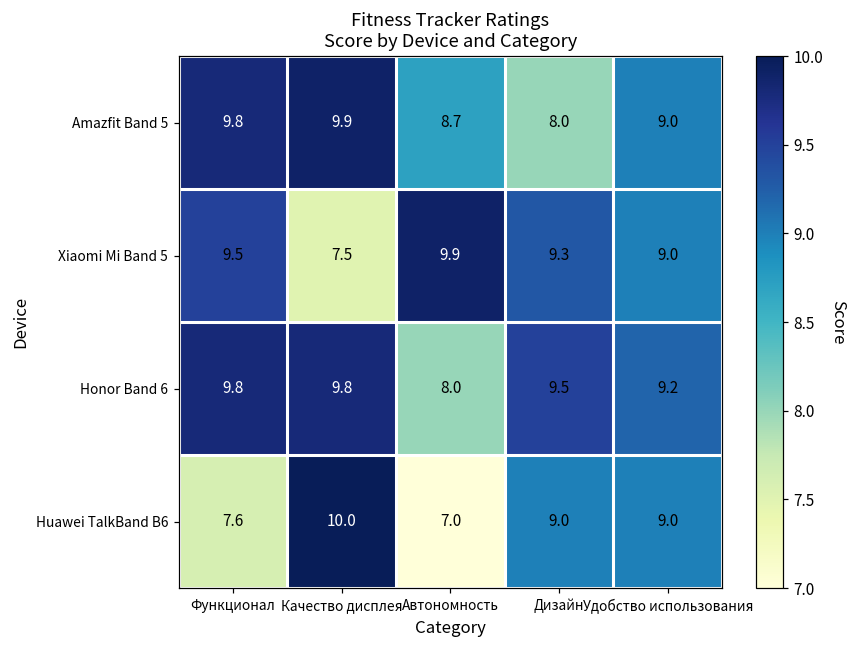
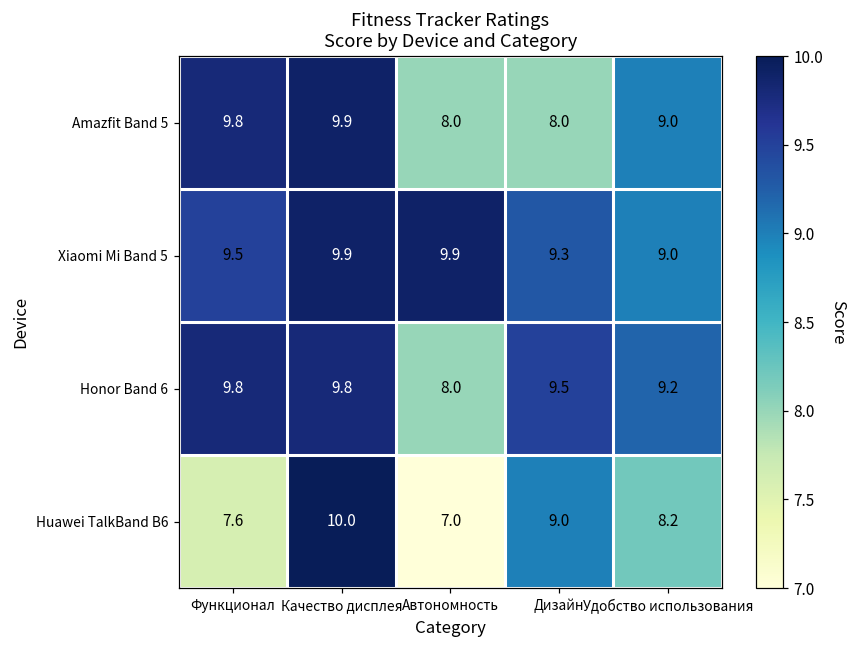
  {
    "Amazfit Band 5": {
      "Функционал": 9.8,
      "Качество дисплея": 9.9,
-     "Автономность": 8.7,
+     "Автономность": 8.0,
      "Дизайн": 8.0,
      "Удобство использования": 9.0
    },
    "Xiaomi Mi Band 5": {
      "Функционал": 9.5,
-     "Качество дисплея": 7.5,
+     "Качество дисплея": 9.9,
      "Автономность": 9.9,
      "Дизайн": 9.3,
      "Удобство использования": 9.0
    },
    "Honor Band 6": {
      "Функционал": 9.8,
      "Качество дисплея": 9.8,
      "Автономность": 8.0,
      "Дизайн": 9.5,
      "Удобство использования": 9.2
    },
    "Huawei TalkBand B6": {
      "Функционал": 7.6,
      "Качество дисплея": 10.0,
      "Автономность": 7.0,
      "Дизайн": 9.0,
-     "Удобство использования": 9.0
+     "Удобство использования": 8.2
    }
  }
